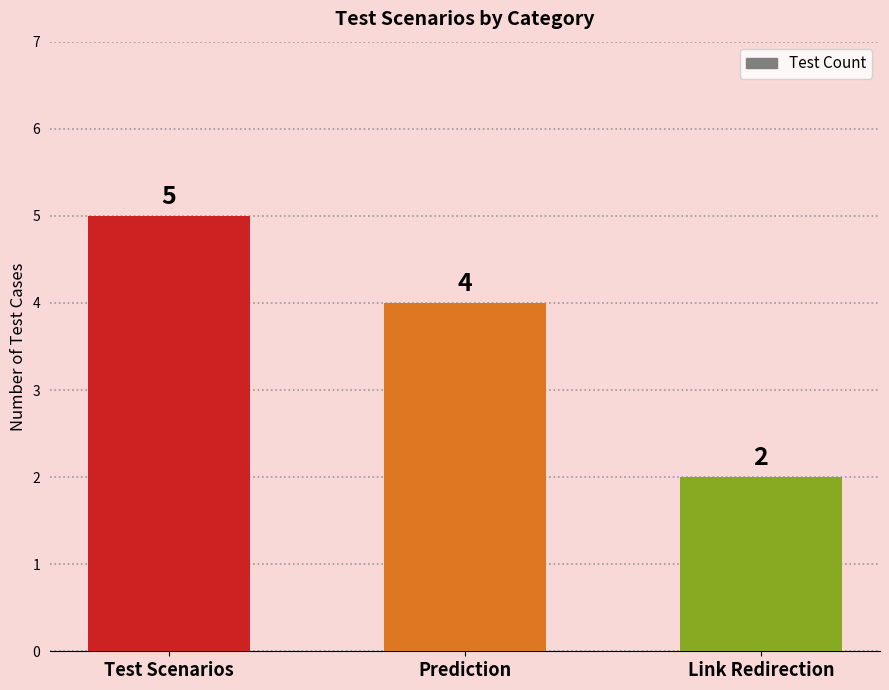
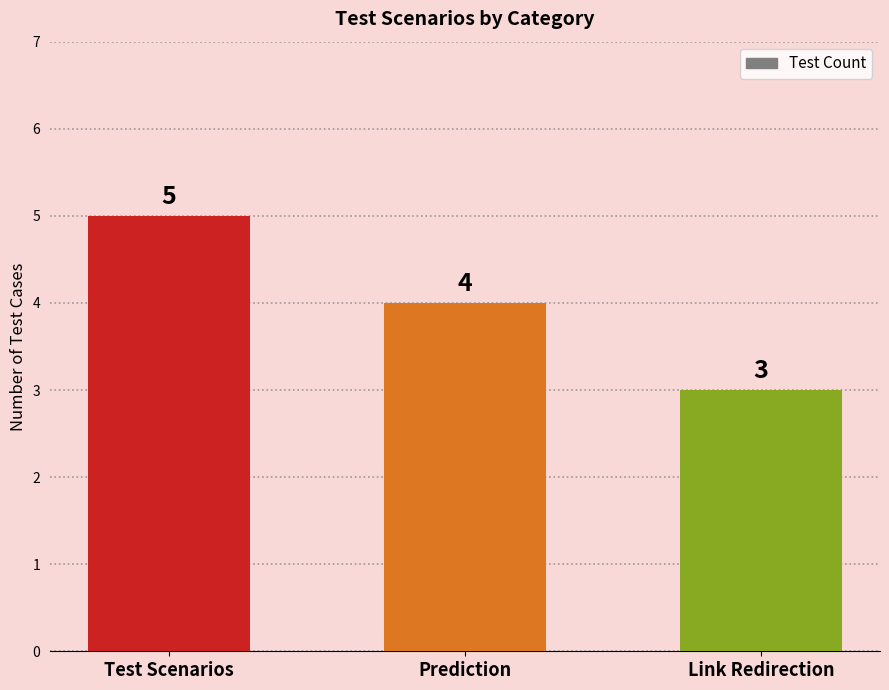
  {
    "Test Scenarios": 5,
    "Prediction": 4,
-   "Link Redirection": 2
+   "Link Redirection": 3
  }
